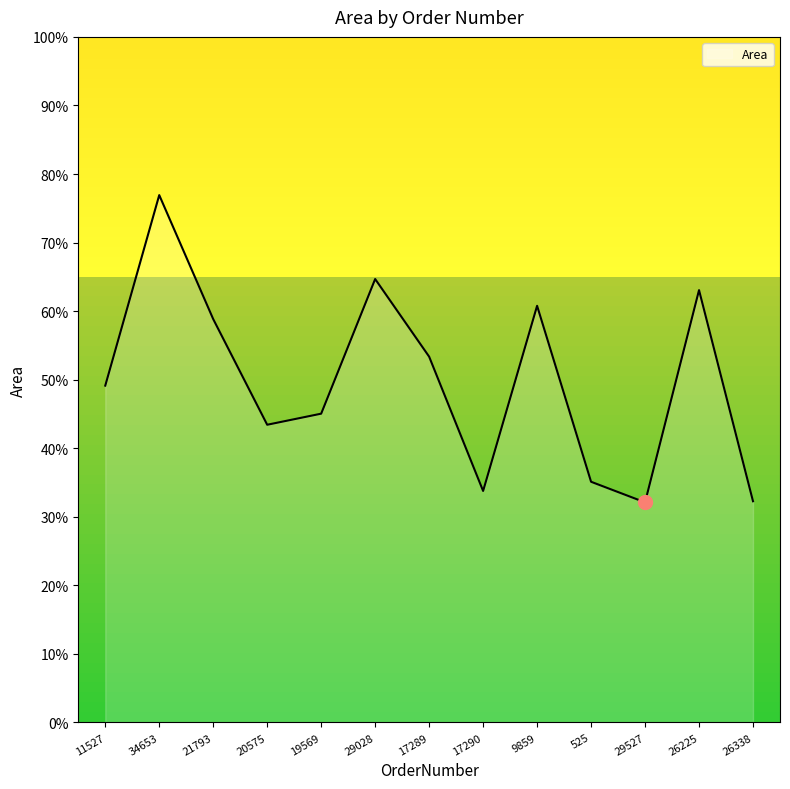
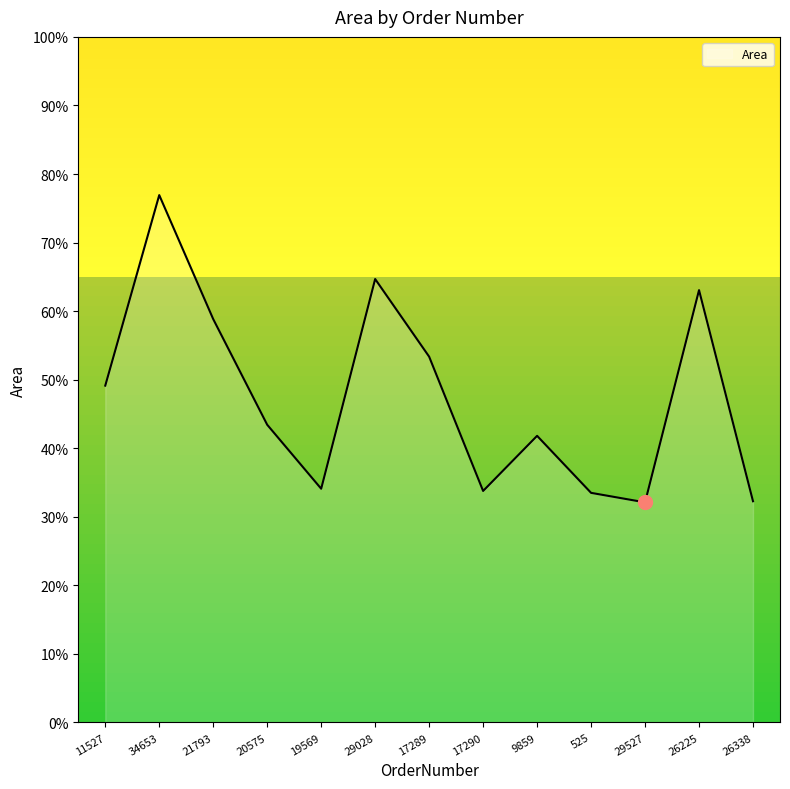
  {
    "Area": {
      "11527": "49%",
      "34653": "77%",
      "21793": "59%",
      "20575": "43%",
-     "19569": "45%",
+     "19569": "34%",
      "29028": "65%",
      "17289": "53%",
      "17290": "34%",
-     "9859": "61%",
-     "525": "35%",
+     "9859": "42%",
+     "525": "33%",
      "26225": "63%",
      "26338": "32%"
    }
  }
